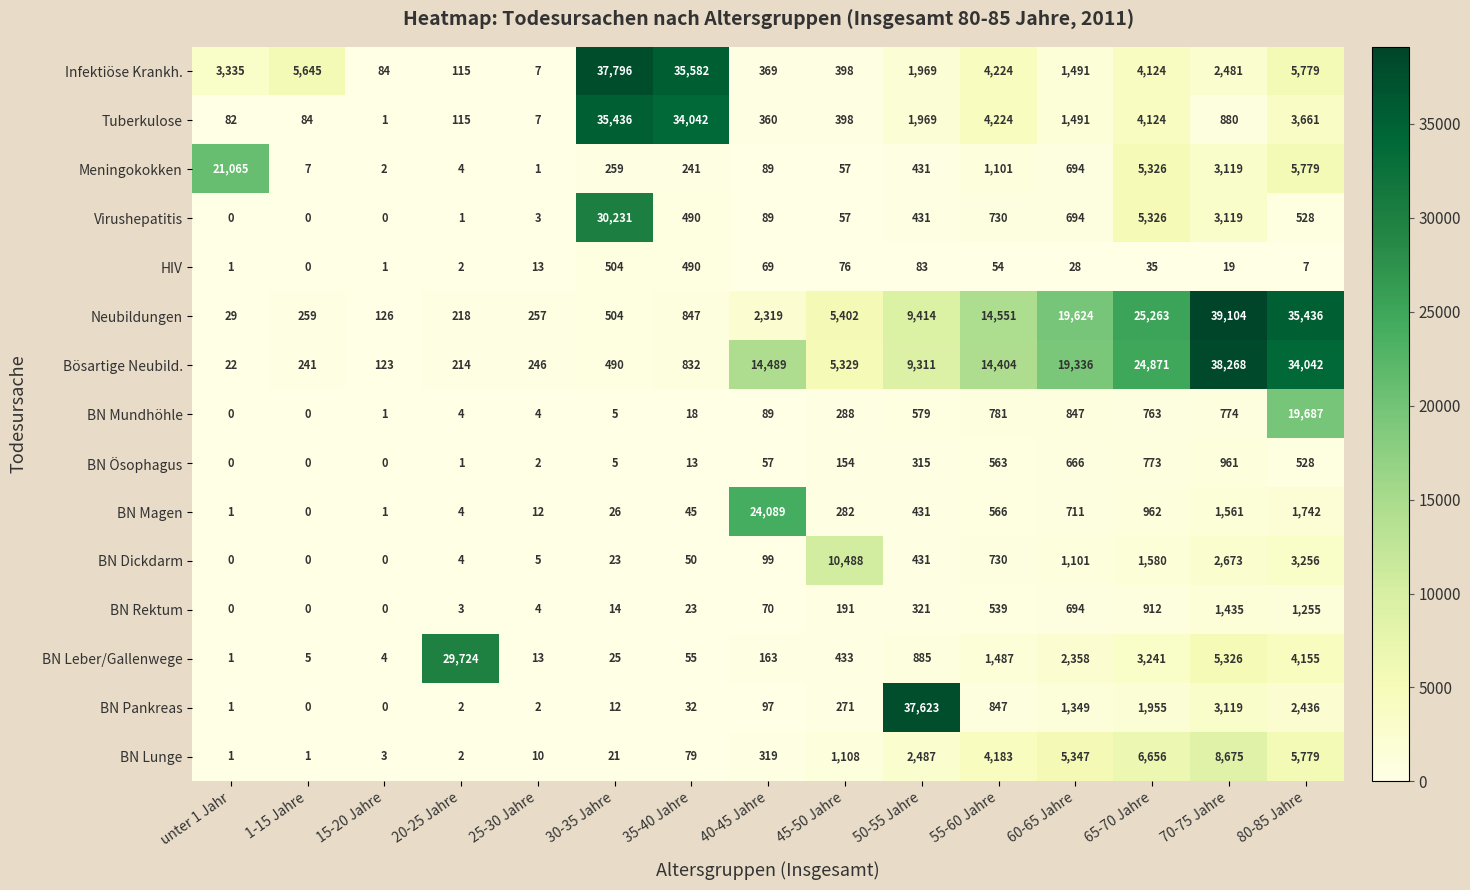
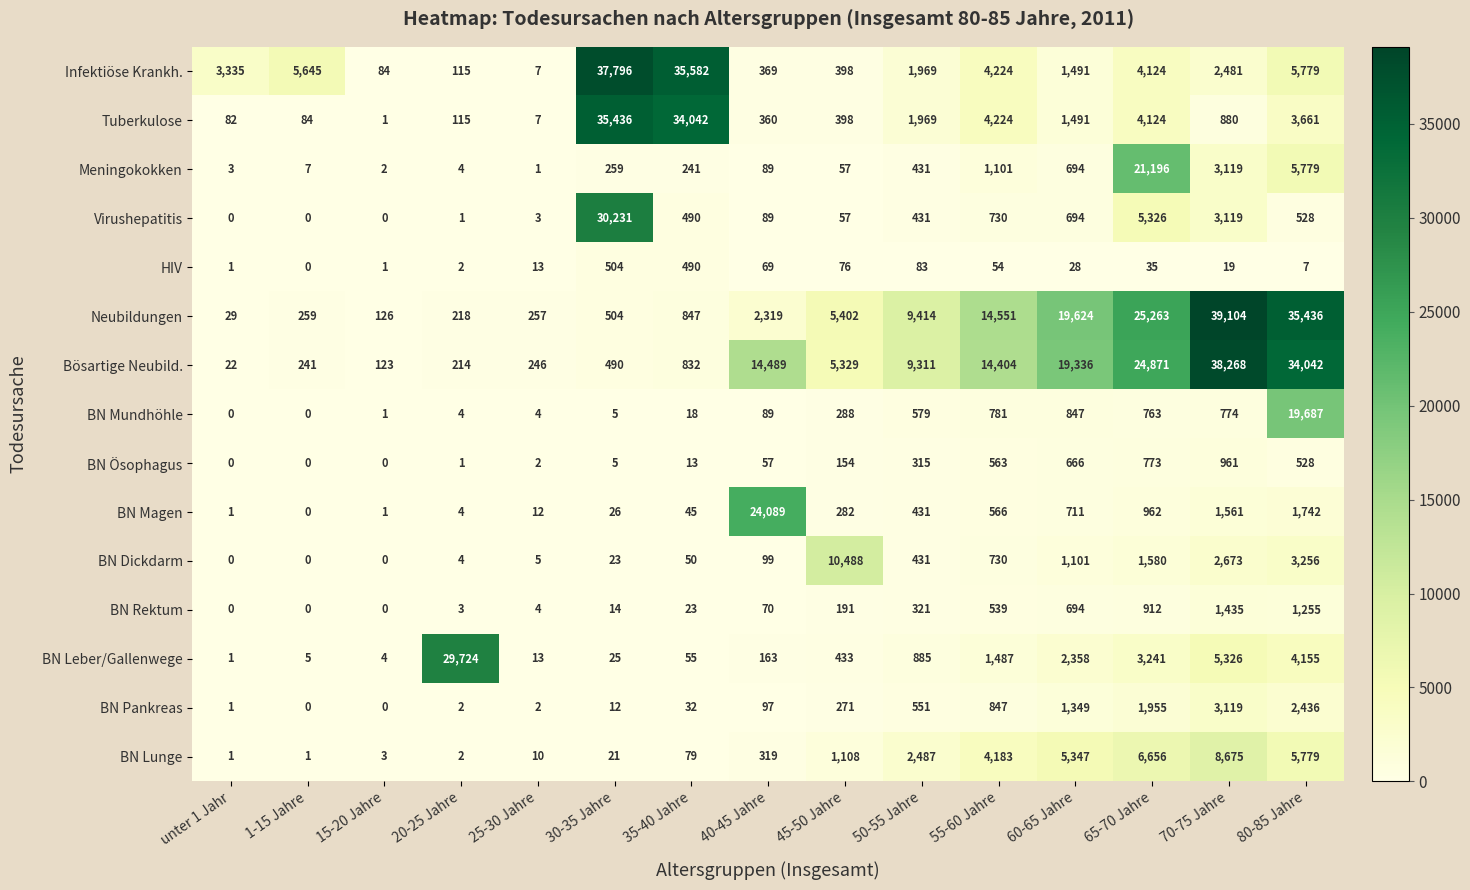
  {
    "Meningokokken": {
-     "unter 1 Jahr": "21,065",
+     "unter 1 Jahr": "3",
      "1-15 Jahre": "7",
      "15-20 Jahre": "2",
      "20-25 Jahre": "4",
      "25-30 Jahre": "1",
      "30-35 Jahre": "259",
      "35-40 Jahre": "241",
      "40-45 Jahre": "89",
      "45-50 Jahre": "57",
      "50-55 Jahre": "431",
      "55-60 Jahre": "1,101",
      "60-65 Jahre": "694",
-     "65-70 Jahre": "5,326",
+     "65-70 Jahre": "21,196",
      "70-75 Jahre": "3,119",
      "80-85 Jahre": "5,779"
    },
    "BN Pankreas": {
      "unter 1 Jahr": "1",
      "1-15 Jahre": "0",
      "15-20 Jahre": "0",
      "20-25 Jahre": "2",
      "25-30 Jahre": "2",
      "30-35 Jahre": "12",
      "35-40 Jahre": "32",
      "40-45 Jahre": "97",
      "45-50 Jahre": "271",
-     "50-55 Jahre": "37,623",
+     "50-55 Jahre": "551",
      "55-60 Jahre": "847",
      "60-65 Jahre": "1,349",
      "65-70 Jahre": "1,955",
      "70-75 Jahre": "3,119",
      "80-85 Jahre": "2,436"
    }
  }
